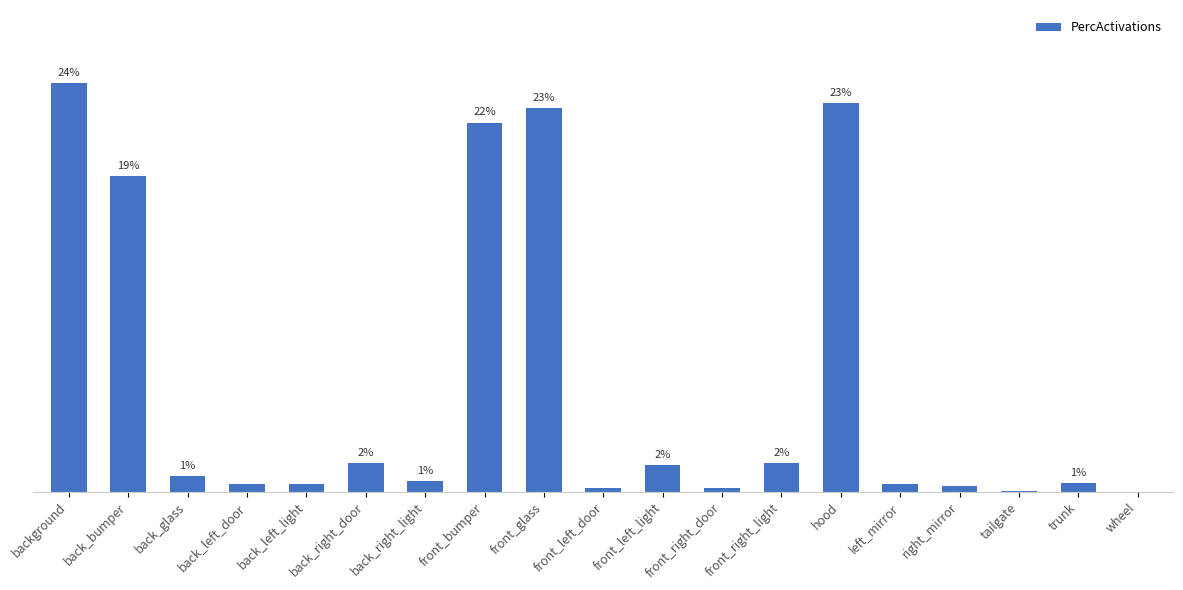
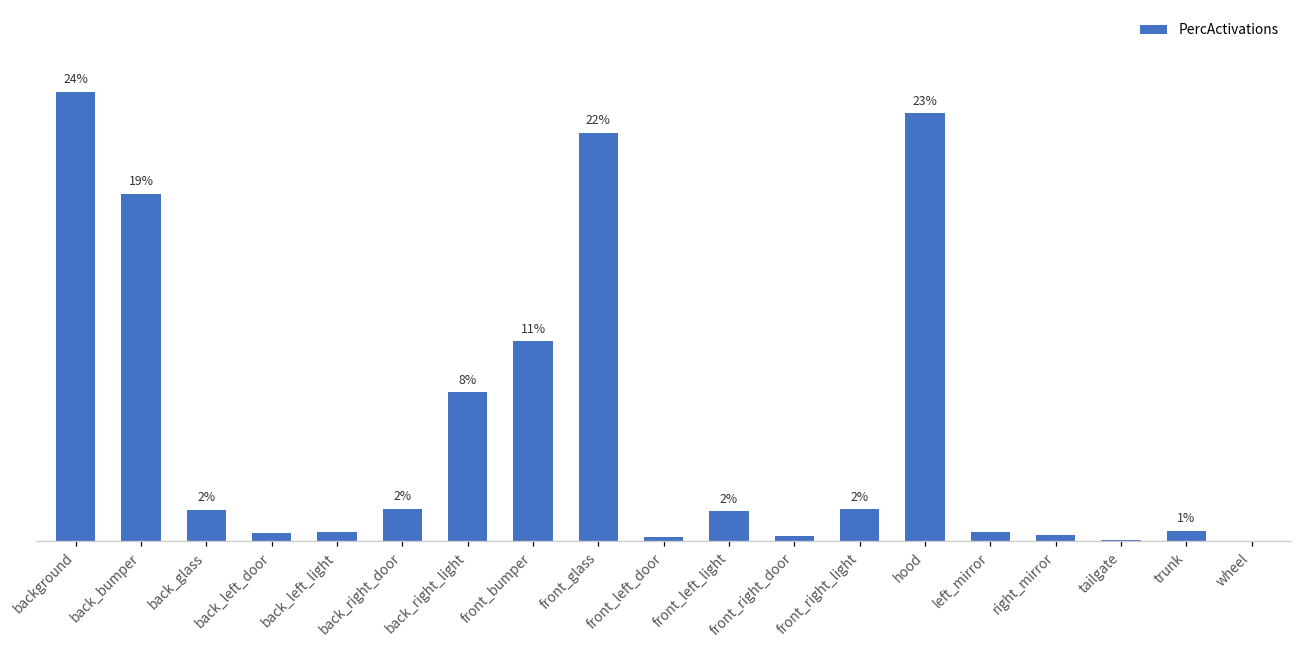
  {
    "background": "24%",
    "back_bumper": "19%",
-   "back_glass": "1%",
+   "back_glass": "2%",
    "back_right_door": "2%",
-   "back_right_light": "1%",
-   "front_bumper": "22%",
-   "front_glass": "23%",
+   "back_right_light": "8%",
+   "front_bumper": "11%",
+   "front_glass": "22%",
    "front_left_light": "2%",
    "front_right_light": "2%",
    "hood": "23%",
    "trunk": "1%"
  }
